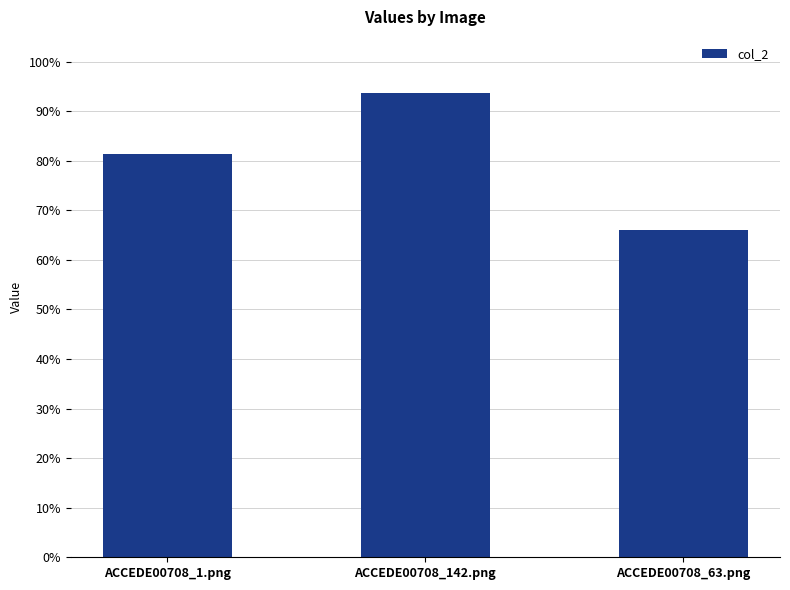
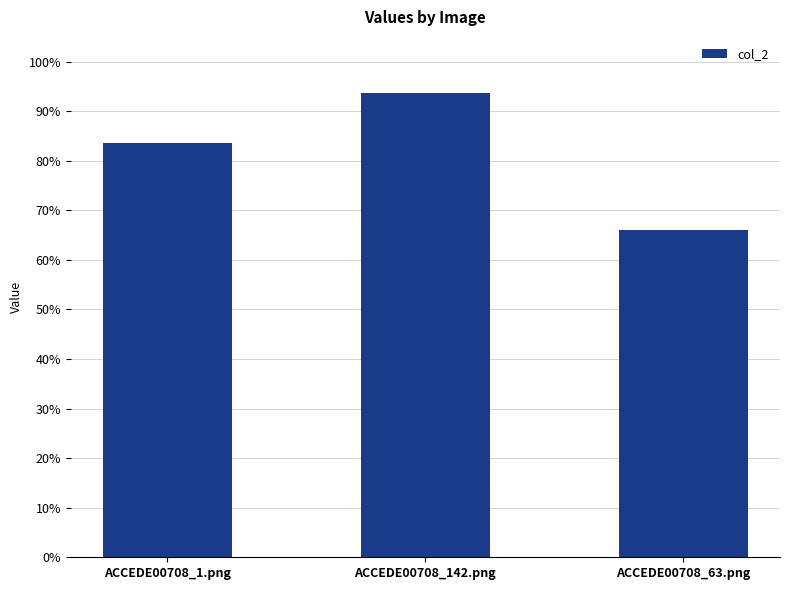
  {
-   "ACCEDE00708_1.png": "81%",
+   "ACCEDE00708_1.png": "84%",
    "ACCEDE00708_142.png": "94%",
    "ACCEDE00708_63.png": "66%"
  }
